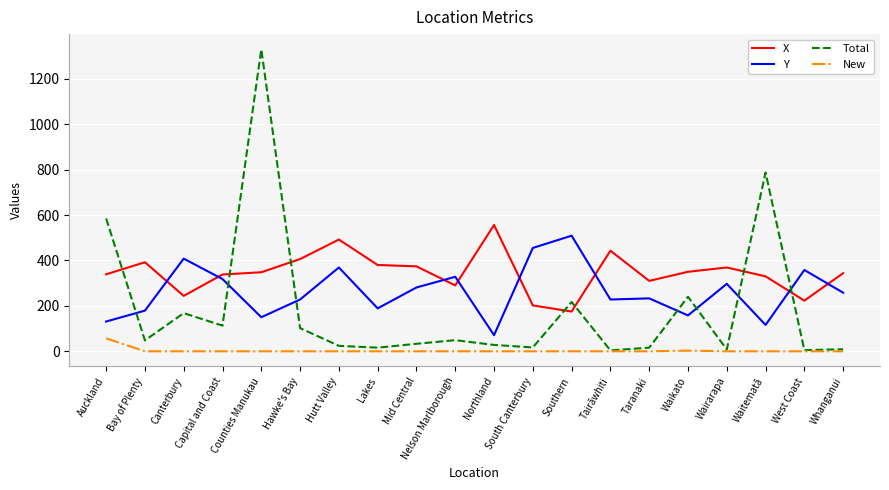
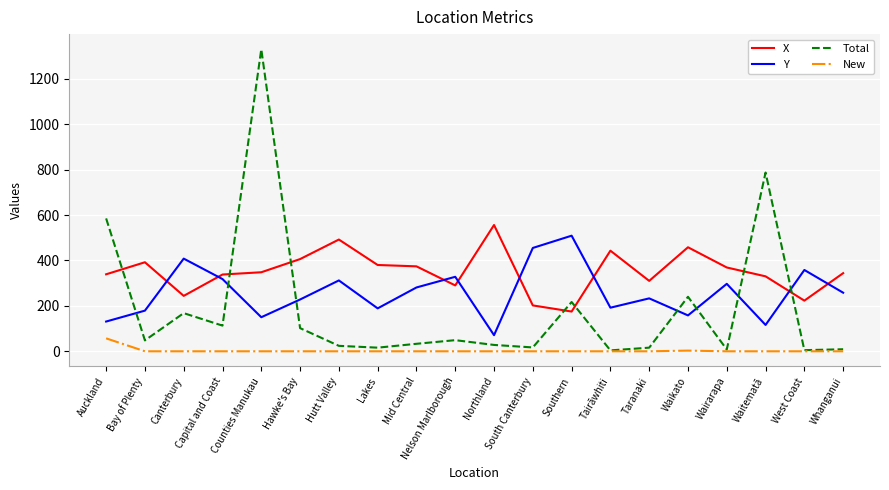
  {
    "X": {
      "Auckland": 340,
      "Bay of Plenty": 390,
      "Canterbury": 240,
      "Capital and Coast": 340,
      "Counties Manukau": 350,
      "Hawke's Bay": 410,
      "Hutt Valley": 490,
      "Lakes": 380,
      "Mid Central": 370,
      "Nelson Marlborough": 290,
      "Northland": 560,
      "South Canterbury": 200,
      "Southern": 180,
      "Tairāwhiti": 440,
      "Taranaki": 310,
-     "Waikato": 350,
+     "Waikato": 460,
      "Wairarapa": 370,
      "Waitematā": 330,
      "West Coast": 220,
      "Whanganui": 340
    },
    "Y": {
      "Auckland": 130,
      "Bay of Plenty": 180,
      "Canterbury": 410,
      "Capital and Coast": 320,
      "Counties Manukau": 150,
      "Hawke's Bay": 230,
-     "Hutt Valley": 370,
+     "Hutt Valley": 310,
      "Lakes": 190,
      "Mid Central": 280,
      "Nelson Marlborough": 330,
      "Northland": 70,
      "South Canterbury": 460,
      "Southern": 510,
-     "Tairāwhiti": 230,
+     "Tairāwhiti": 190,
      "Taranaki": 230,
      "Waikato": 160,
      "Wairarapa": 300,
      "Waitematā": 120,
      "West Coast": 360,
      "Whanganui": 260
    },
    "Total": {
      "Auckland": 590,
      "Bay of Plenty": 50,
      "Canterbury": 170,
      "Capital and Coast": 110,
      "Counties Manukau": 1330,
      "Hawke's Bay": 100,
      "Hutt Valley": 20,
      "Lakes": 20,
      "Mid Central": 30,
      "Nelson Marlborough": 50,
      "Northland": 30,
      "South Canterbury": 20,
      "Southern": 220,
      "Taranaki": 20,
      "Waikato": 240,
      "Waitematā": 790
    },
    "New": {
      "Auckland": 60,
      "Bay of Plenty": 0,
      "Canterbury": 0,
      "Capital and Coast": 0,
      "Counties Manukau": 0,
      "Hawke's Bay": 0,
      "Hutt Valley": 0,
      "Lakes": 0,
      "Mid Central": 0,
      "Nelson Marlborough": 0,
      "Northland": 0,
      "South Canterbury": 0,
      "Southern": 0,
      "Taranaki": 0,
      "Waikato": 0,
      "Waitematā": 0
    }
  }
